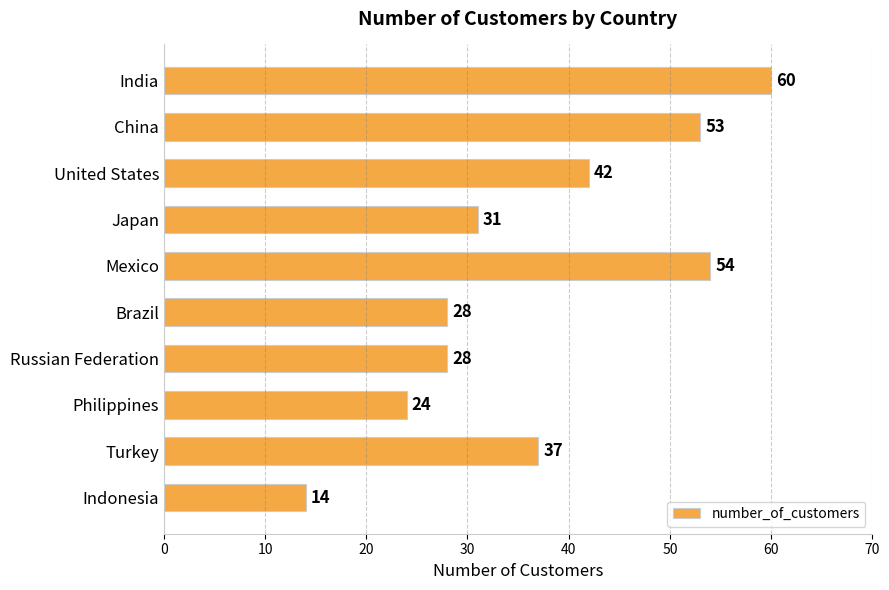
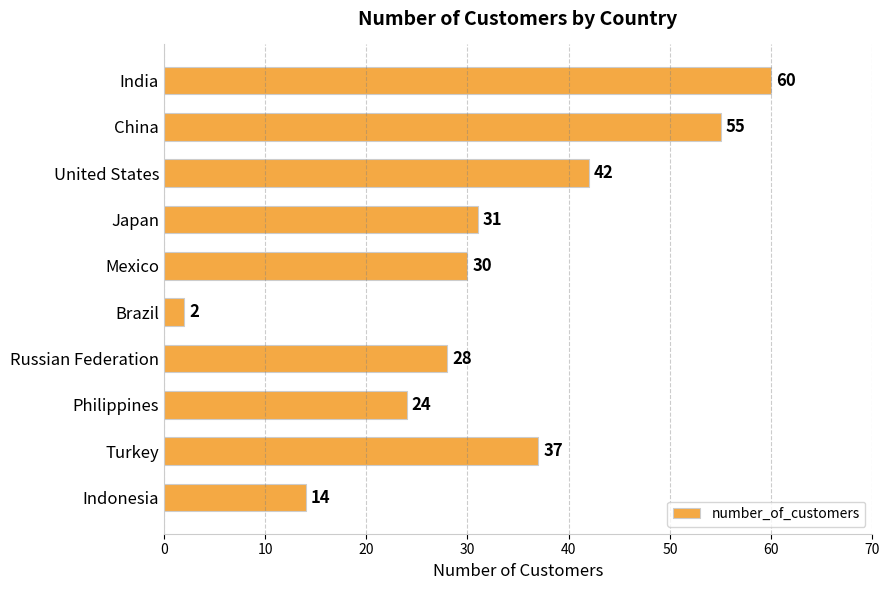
  {
    "India": 60,
-   "China": 53,
+   "China": 55,
    "United States": 42,
    "Japan": 31,
-   "Mexico": 54,
-   "Brazil": 28,
+   "Mexico": 30,
+   "Brazil": 2,
    "Russian Federation": 28,
    "Philippines": 24,
    "Turkey": 37,
    "Indonesia": 14
  }
